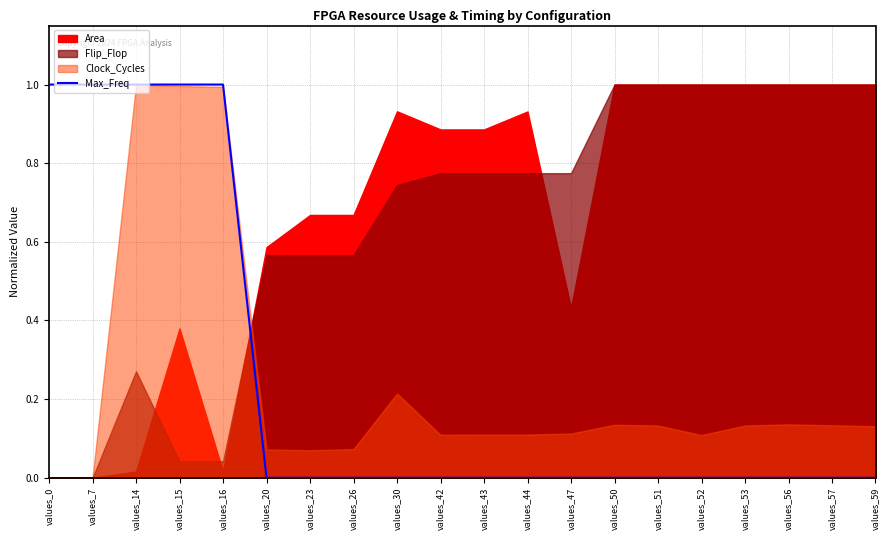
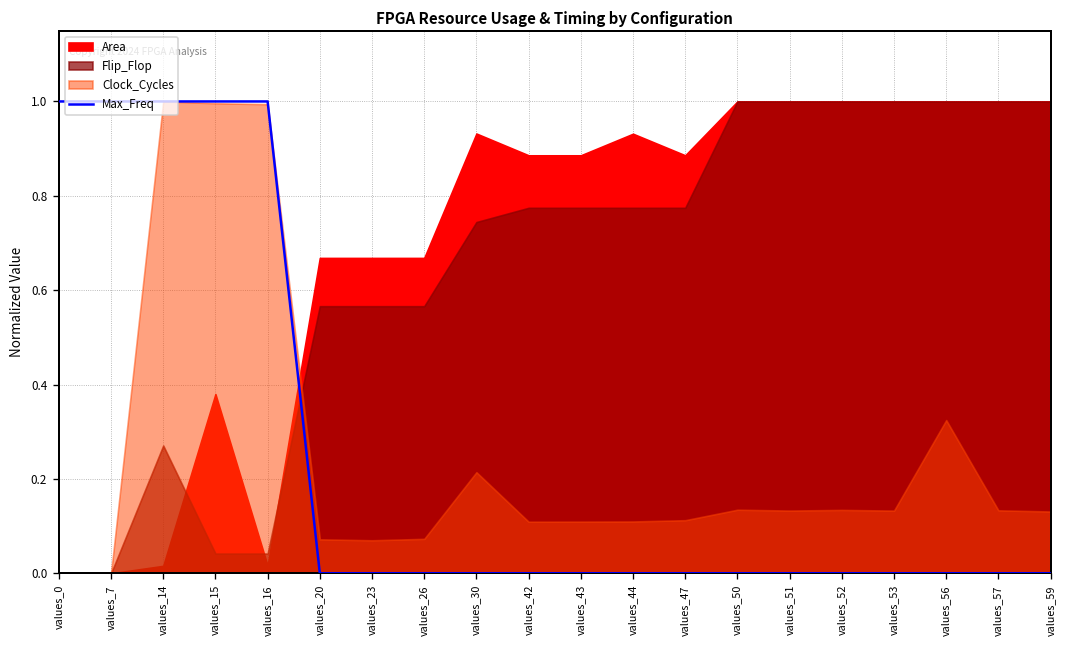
  {
    "Max_Freq": {
      "values_0": 1.00,
      "values_20": 0.00,
      "values_23": 0.00,
      "values_26": 0.00,
      "values_30": 0.00,
      "values_42": 0.00,
      "values_43": 0.00,
      "values_44": 0.00,
      "values_47": 0.00,
      "values_50": 0.00,
      "values_51": 0.00,
      "values_52": 0.00,
      "values_53": 0.00,
      "values_56": 0.00,
      "values_57": 0.00,
      "values_59": 0.00
    },
    "Area": {
      "values_14": 0.02,
      "values_15": 0.38,
      "values_16": 0.02,
-     "values_20": 0.59,
+     "values_20": 0.67,
      "values_23": 0.67,
      "values_26": 0.67,
      "values_30": 0.93,
      "values_42": 0.89,
      "values_43": 0.89,
      "values_44": 0.93,
-     "values_47": 0.43
+     "values_47": 0.89
    },
    "Flip_Flop": {
      "values_14": 0.27,
      "values_15": 0.04,
      "values_16": 0.04,
      "values_20": 0.57,
      "values_23": 0.57,
      "values_26": 0.57,
      "values_30": 0.74,
      "values_42": 0.77,
      "values_43": 0.77,
      "values_44": 0.77,
      "values_47": 0.77
    },
    "Clock_Cycles": {
      "values_20": 0.07,
      "values_23": 0.07,
      "values_26": 0.07,
      "values_30": 0.21,
      "values_42": 0.11,
      "values_43": 0.11,
      "values_44": 0.11,
      "values_47": 0.11,
      "values_50": 0.13,
      "values_51": 0.13,
-     "values_52": 0.11,
+     "values_52": 0.13,
      "values_53": 0.13,
-     "values_56": 0.14,
+     "values_56": 0.32,
      "values_57": 0.13,
      "values_59": 0.13
    }
  }
